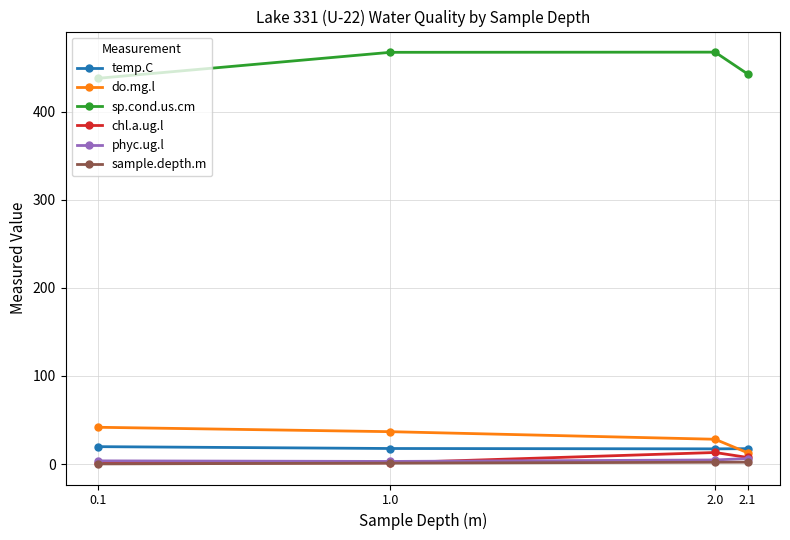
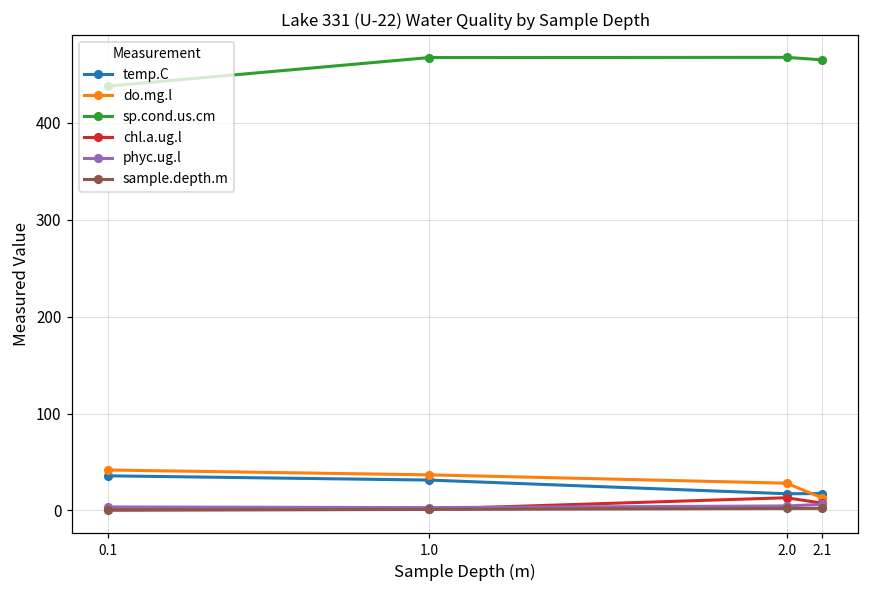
  {
    "temp.C": {
-     "0.1": 20,
-     "1.0": 20,
+     "0.1": 40,
+     "1.0": 30,
      "2.0": 20,
      "2.1": 20
    },
    "do.mg.l": {
      "0.1": 40,
      "1.0": 40,
      "2.0": 30,
      "2.1": 10
    },
    "sp.cond.us.cm": {
      "1.0": 470,
      "2.0": 470,
-     "2.1": 440
+     "2.1": 470
    },
    "chl.a.ug.l": {
      "2.0": 10
    },
    "sample.depth.m": {
      "2.1": 0
    }
  }
